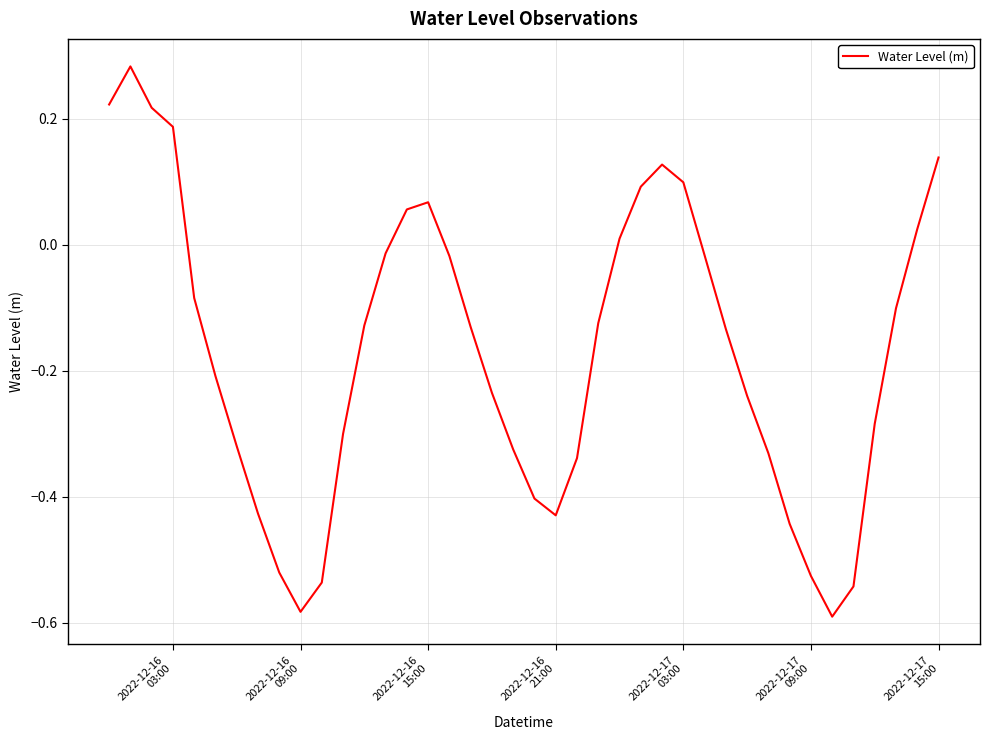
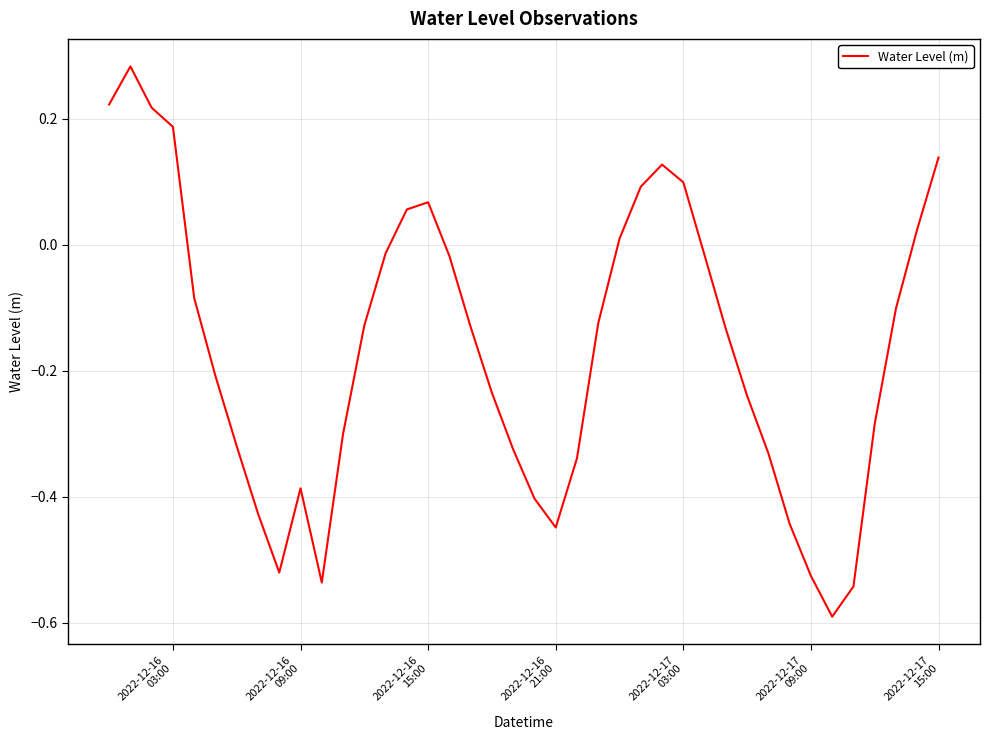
  {
    "2022-12-16 03:00": 0.19,
-   "2022-12-16 09:00": -0.58,
+   "2022-12-16 09:00": -0.39,
    "2022-12-16 15:00": 0.07,
-   "2022-12-16 21:00": -0.43,
+   "2022-12-16 21:00": -0.45,
    "2022-12-17 03:00": 0.10,
    "2022-12-17 09:00": -0.53,
    "2022-12-17 15:00": 0.14
  }
